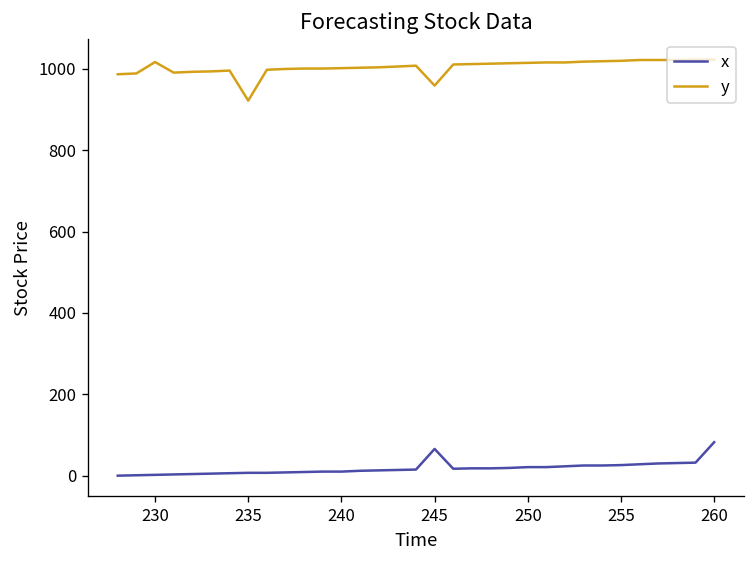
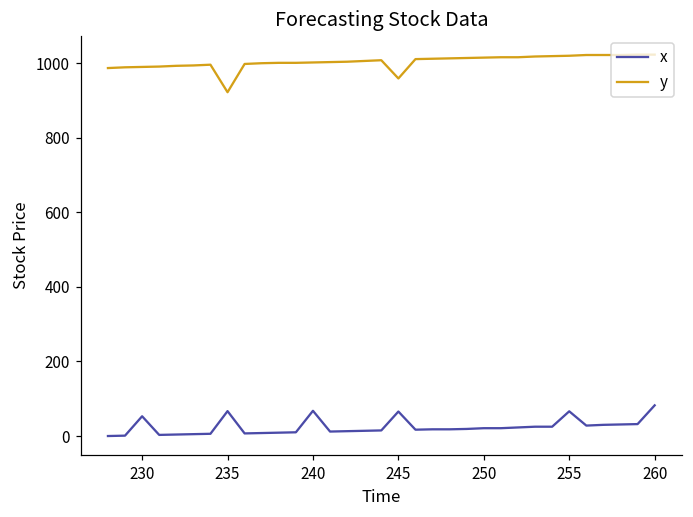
  {
    "x": {
-     "230": 0,
-     "235": 10,
-     "240": 10,
+     "230": 50,
+     "235": 70,
+     "240": 70,
      "245": 70,
      "250": 20,
-     "255": 30,
+     "255": 70,
      "260": 80
    },
    "y": {
-     "230": 1020,
+     "230": 990,
      "235": 920,
      "240": 1000,
      "245": 960,
      "250": 1020,
      "255": 1020
    }
  }
